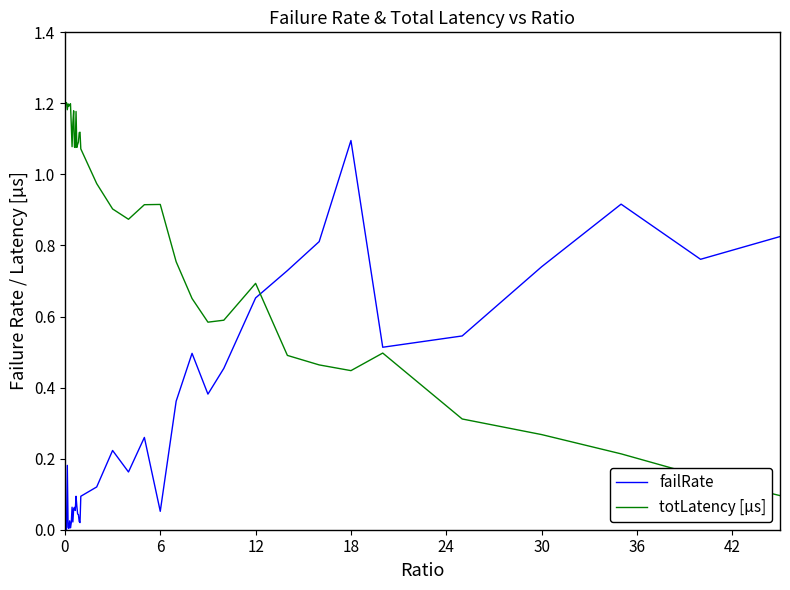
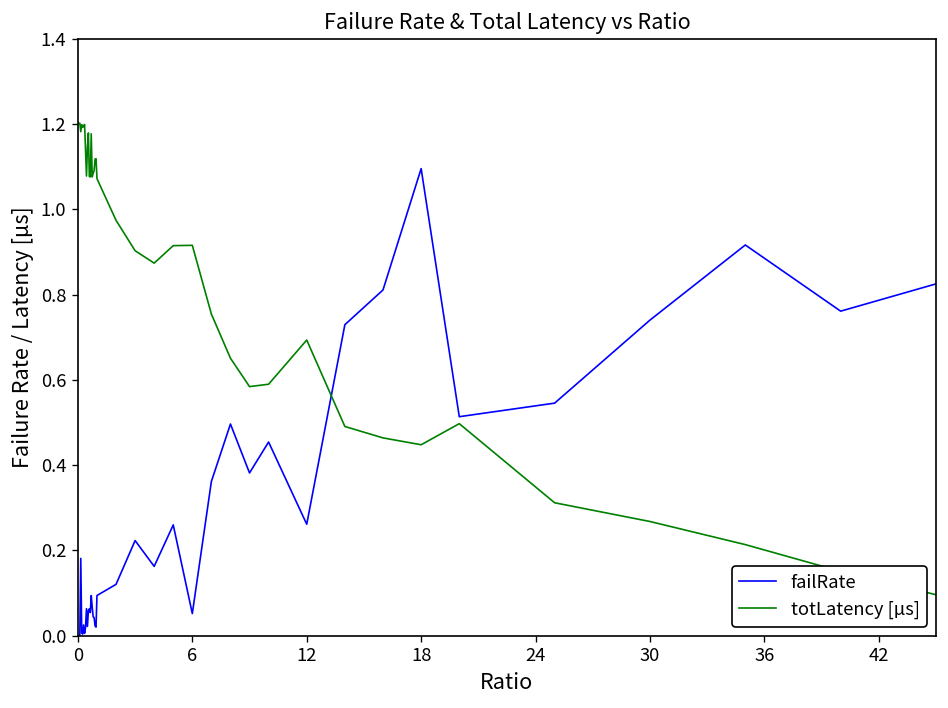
  {
    "failRate": {
      "0": 0.00,
      "6": 0.05,
-     "12": 0.65,
+     "12": 0.26,
      "18": 1.10,
      "30": 0.74
    },
    "totLatency [µs]": {
      "0": 1.20,
      "6": 0.92,
      "12": 0.69,
      "18": 0.45,
      "30": 0.27
    }
  }
